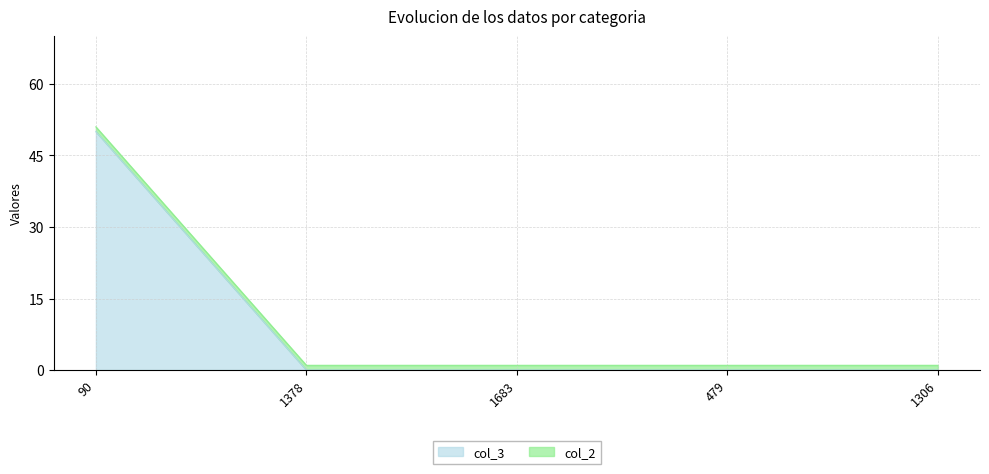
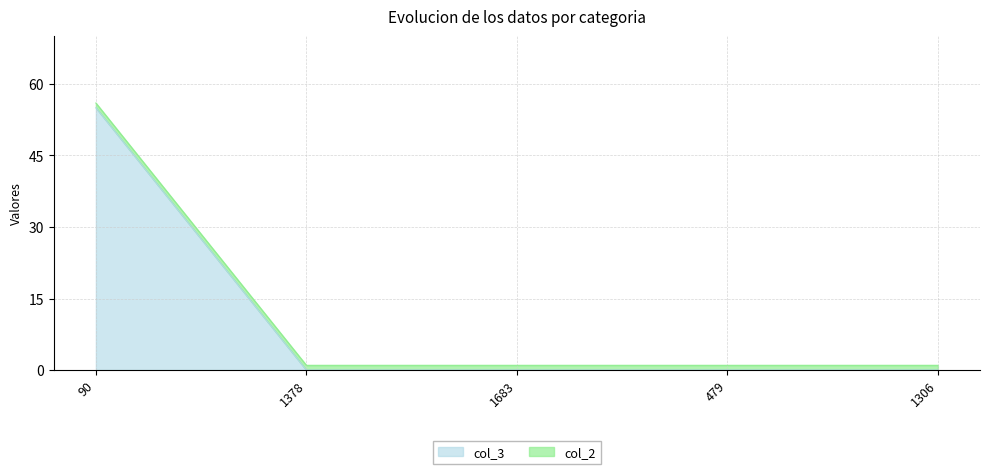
  {
    "col_3": {
-     "90": 50,
+     "90": 55,
      "1378": 0,
      "1683": 0,
      "479": 0,
      "1306": 0
    },
    "col_2": {
      "90": 1,
      "1378": 1,
      "1683": 1,
      "479": 1,
      "1306": 1
    }
  }
